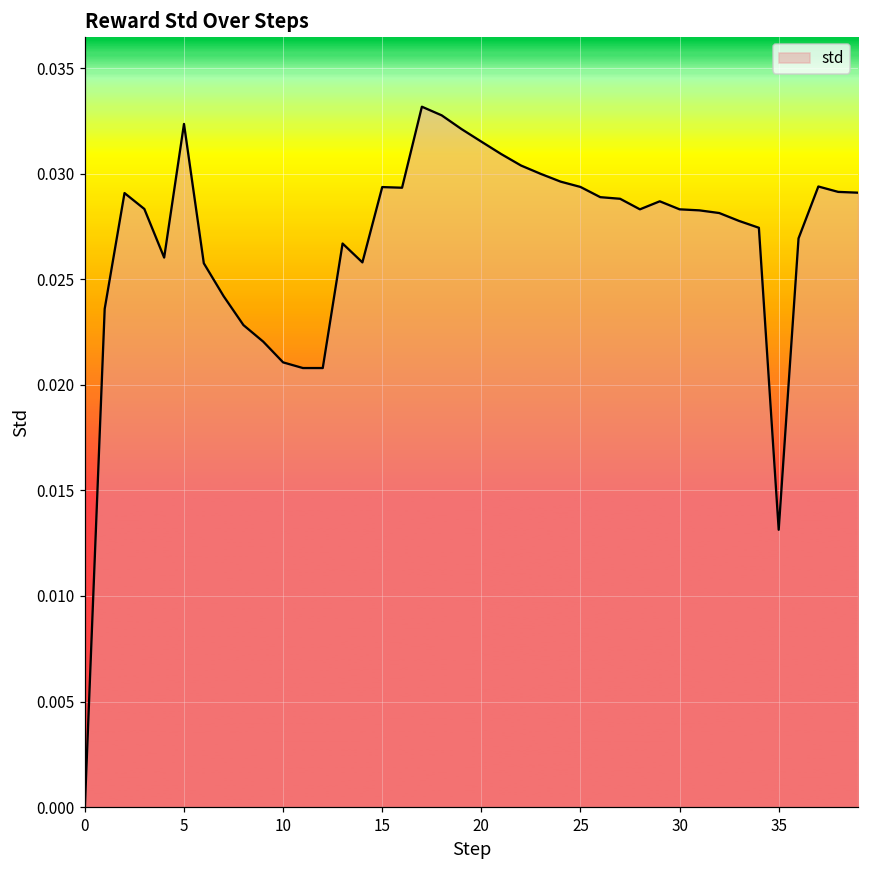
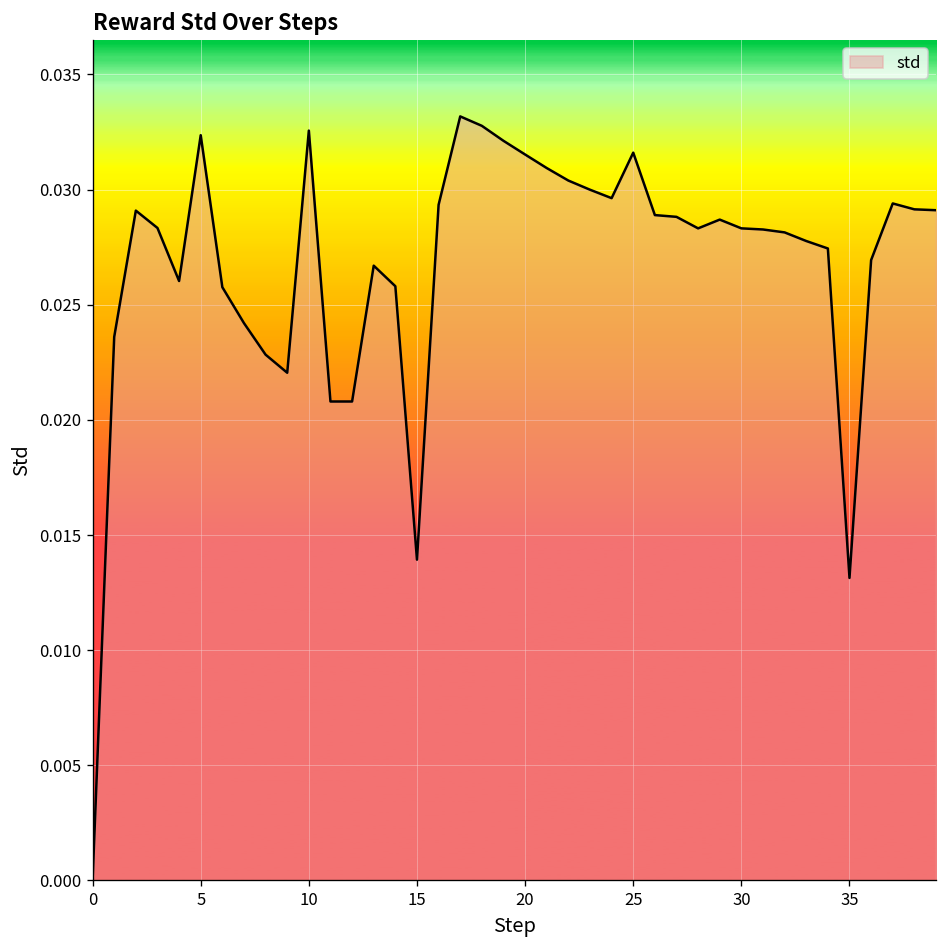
  {
    "0": 0.0000,
    "5": 0.0324,
-   "10": 0.0211,
-   "15": 0.0294,
+   "10": 0.0326,
+   "15": 0.0139,
    "20": 0.0315,
-   "25": 0.0294,
+   "25": 0.0316,
    "30": 0.0283,
    "35": 0.0131
  }
